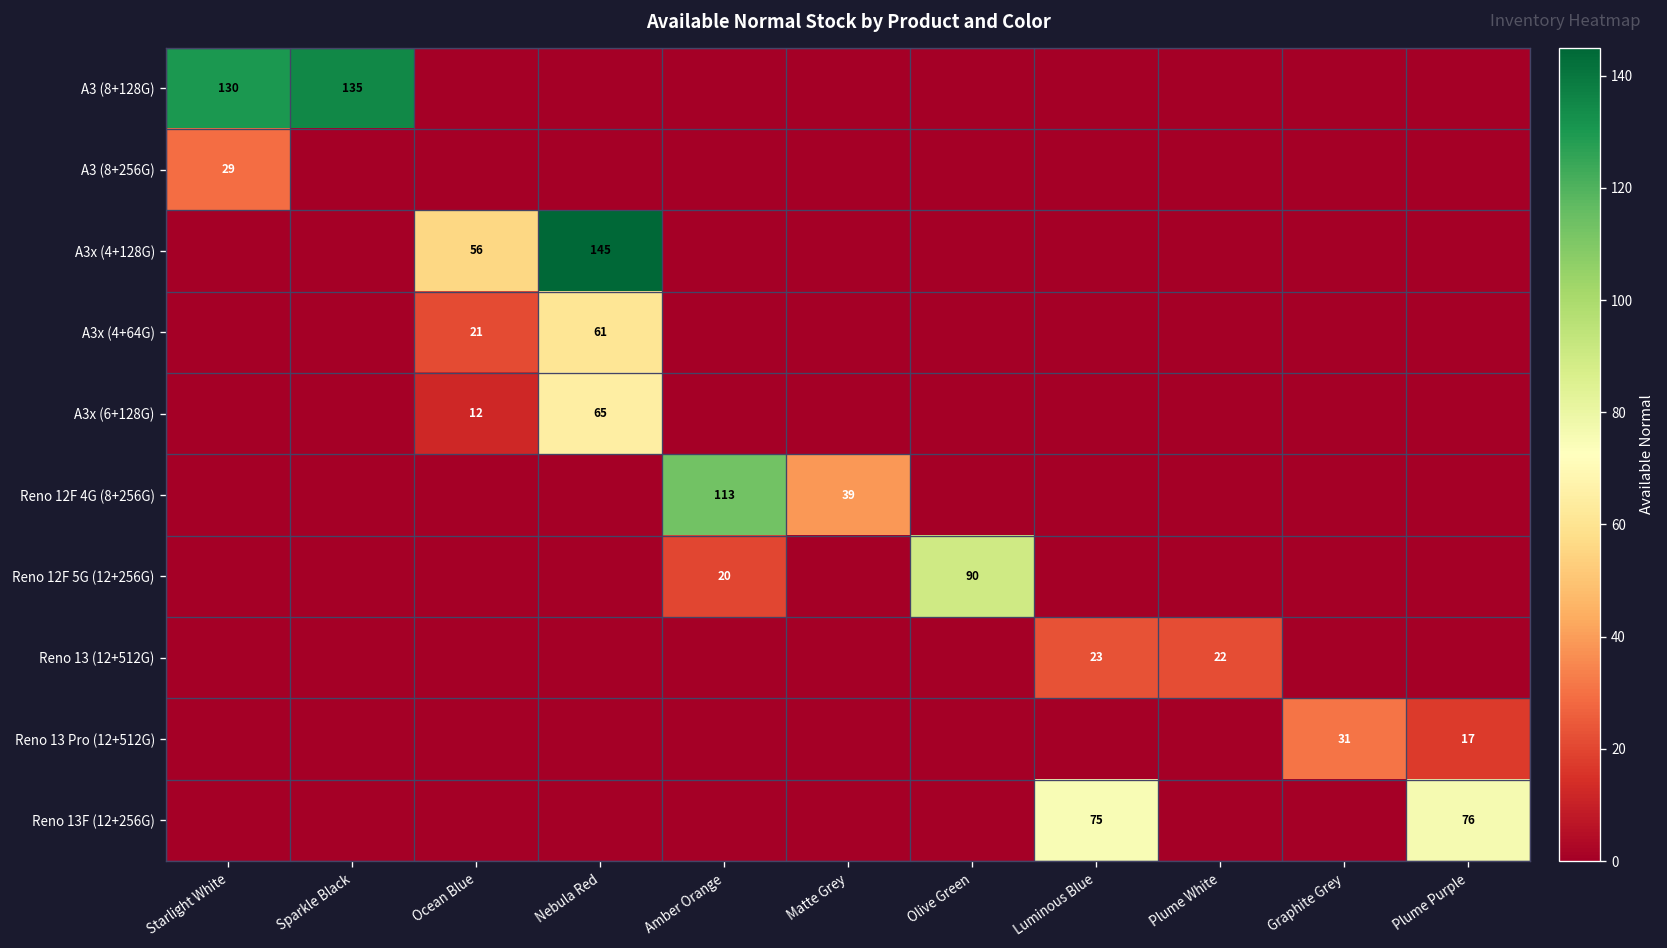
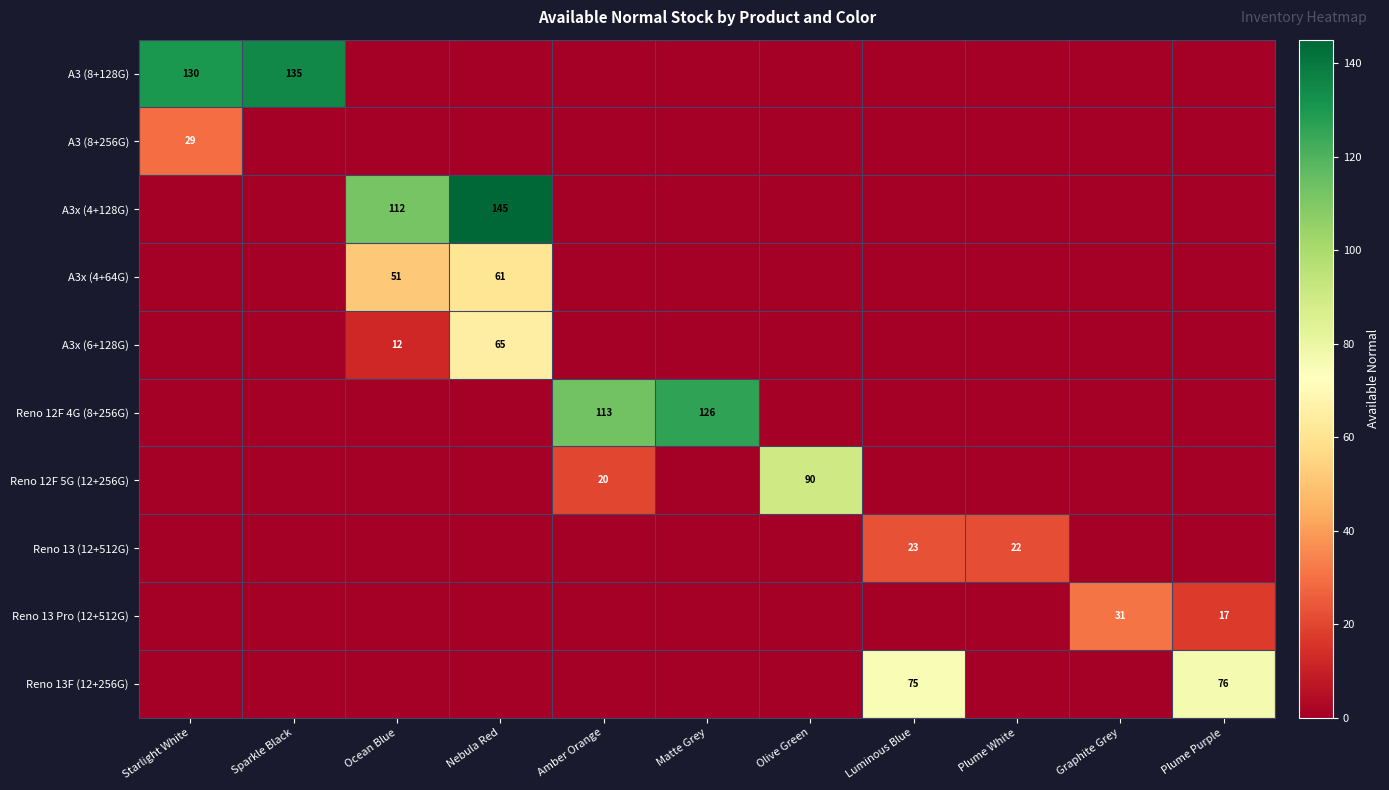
  {
    "A3 (8+128G)": {
      "Starlight White": 130,
      "Sparkle Black": 135
    },
    "A3 (8+256G)": {
      "Starlight White": 29
    },
    "A3x (4+128G)": {
-     "Ocean Blue": 56,
+     "Ocean Blue": 112,
      "Nebula Red": 145
    },
    "A3x (4+64G)": {
-     "Ocean Blue": 21,
+     "Ocean Blue": 51,
      "Nebula Red": 61
    },
    "A3x (6+128G)": {
      "Ocean Blue": 12,
      "Nebula Red": 65
    },
    "Reno 12F 4G (8+256G)": {
      "Amber Orange": 113,
-     "Matte Grey": 39
+     "Matte Grey": 126
    },
    "Reno 12F 5G (12+256G)": {
      "Amber Orange": 20,
      "Olive Green": 90
    },
    "Reno 13 (12+512G)": {
      "Luminous Blue": 23,
      "Plume White": 22
    },
    "Reno 13 Pro (12+512G)": {
      "Graphite Grey": 31,
      "Plume Purple": 17
    },
    "Reno 13F (12+256G)": {
      "Luminous Blue": 75,
      "Plume Purple": 76
    }
  }
